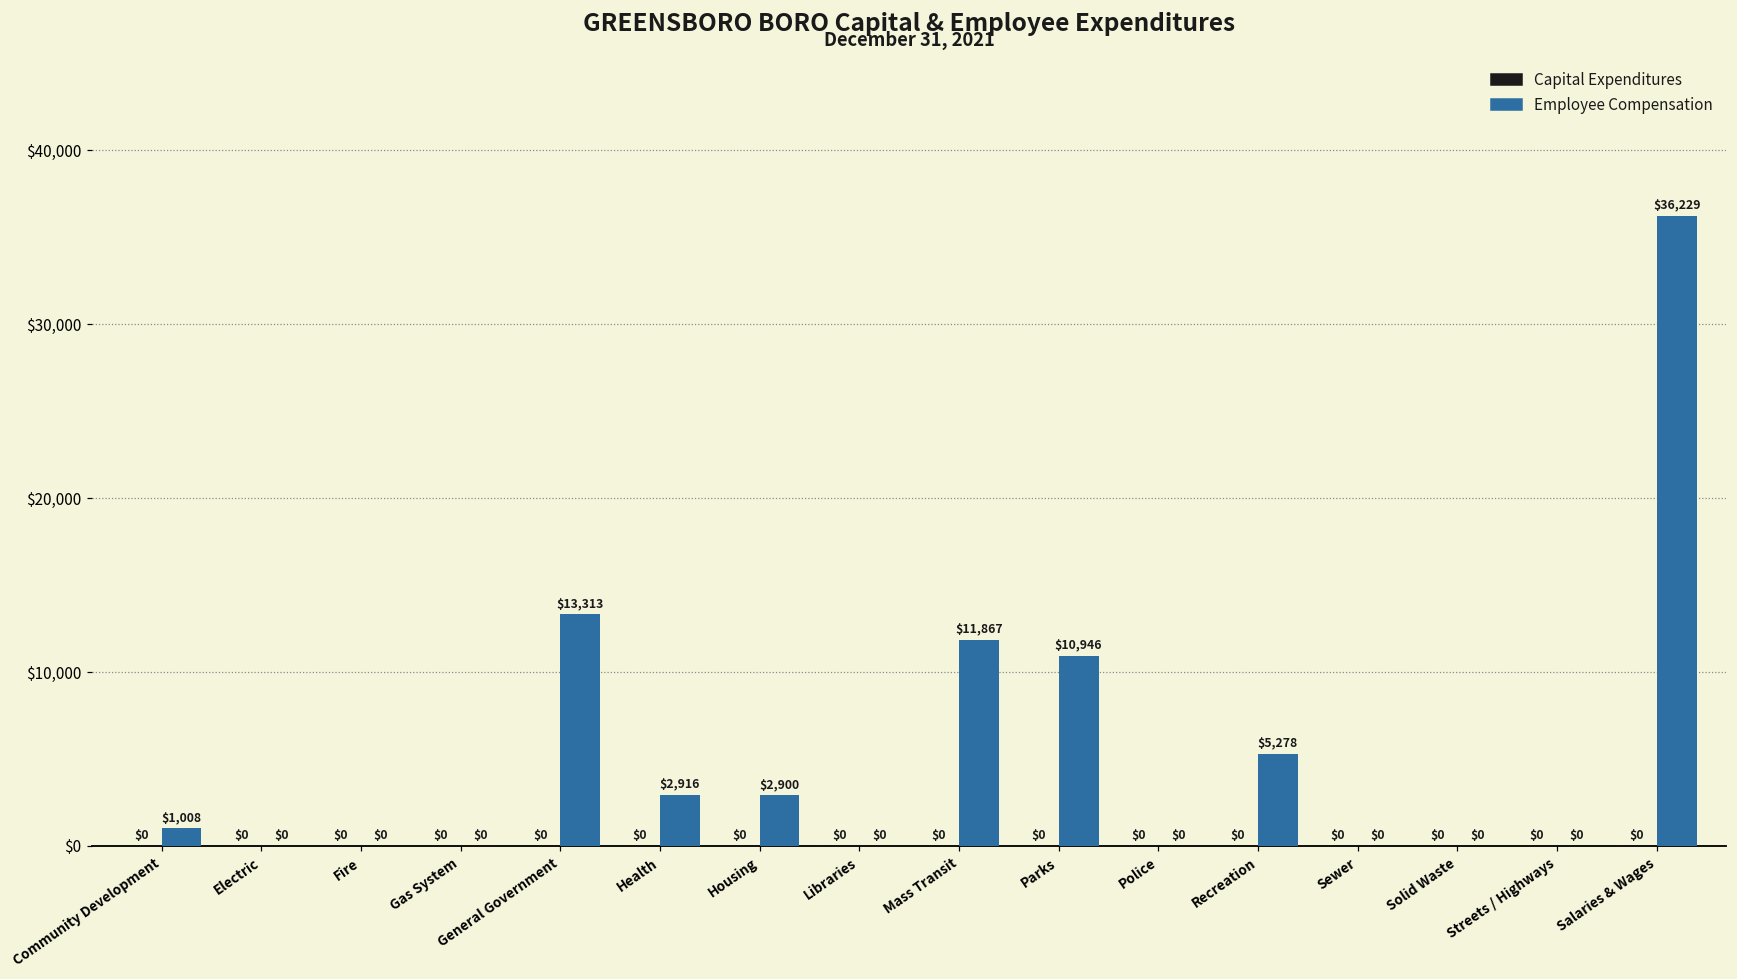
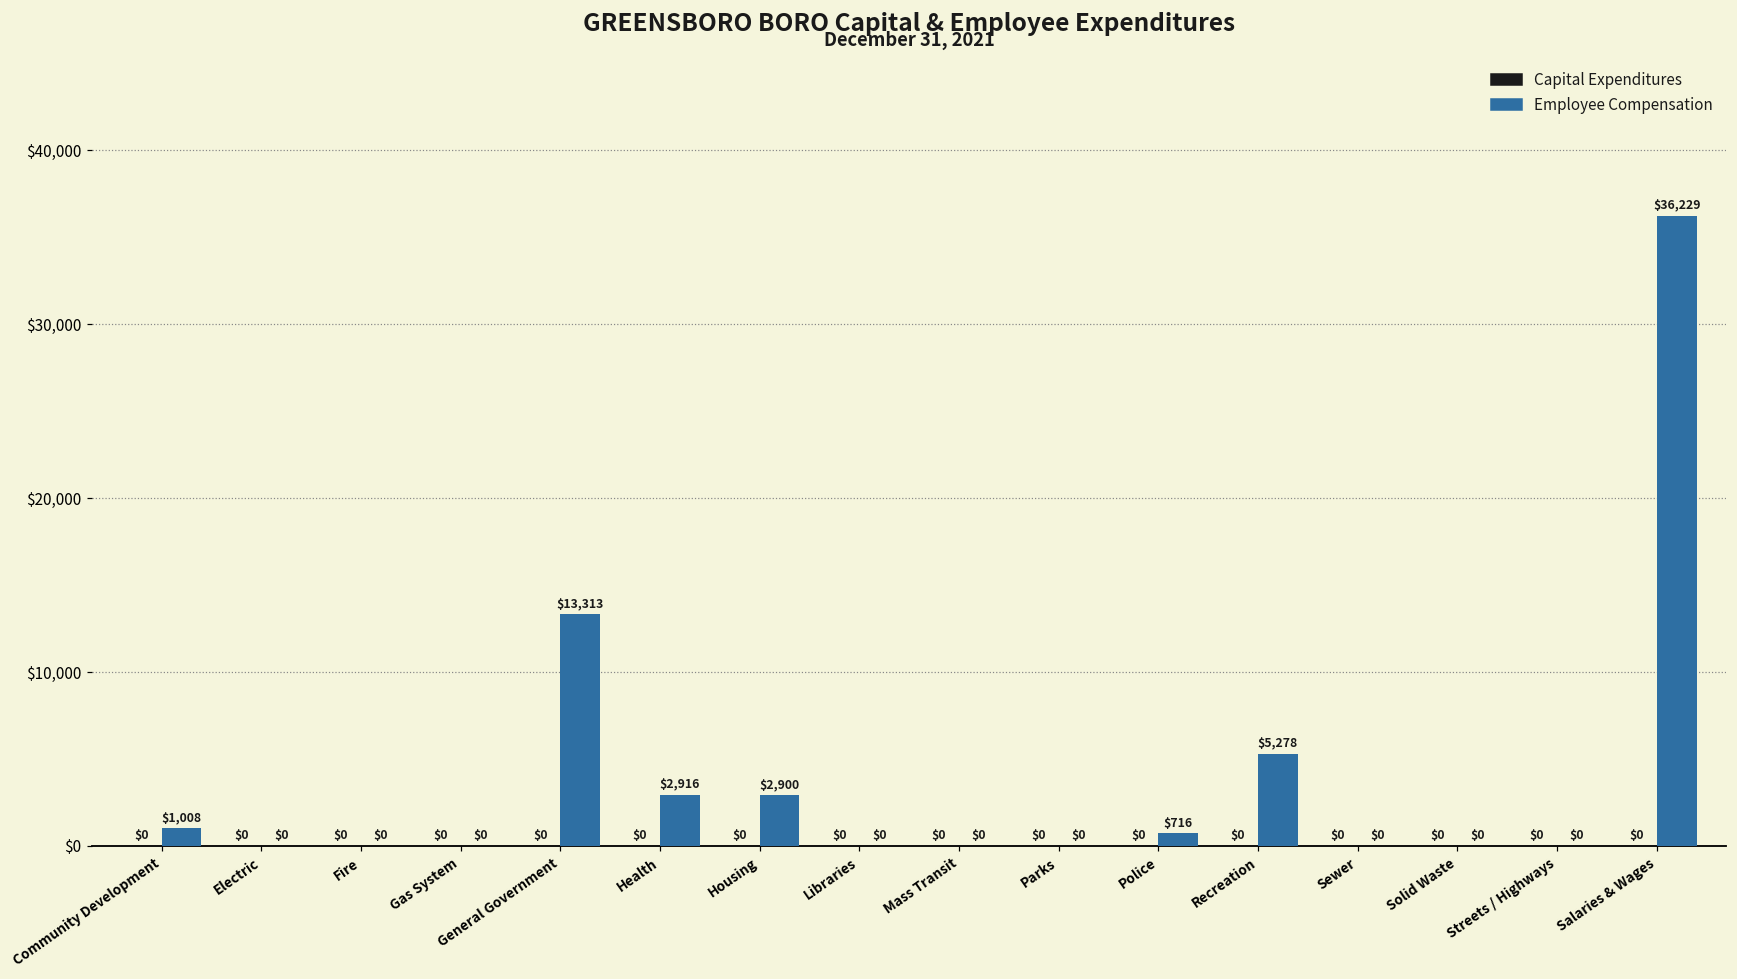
  {
    "Capital Expenditures": {
      "Community Development": "$0",
      "Electric": "$0",
      "Fire": "$0",
      "Gas System": "$0",
      "General Government": "$0",
      "Health": "$0",
      "Housing": "$0",
      "Libraries": "$0",
      "Mass Transit": "$0",
      "Parks": "$0",
      "Police": "$0",
      "Recreation": "$0",
      "Sewer": "$0",
      "Solid Waste": "$0",
      "Streets / Highways": "$0",
      "Salaries & Wages": "$0"
    },
    "Employee Compensation": {
      "Community Development": "$1,008",
      "Electric": "$0",
      "Fire": "$0",
      "Gas System": "$0",
      "General Government": "$13,313",
      "Health": "$2,916",
      "Housing": "$2,900",
      "Libraries": "$0",
-     "Mass Transit": "$11,867",
-     "Parks": "$10,946",
-     "Police": "$0",
+     "Mass Transit": "$0",
+     "Parks": "$0",
+     "Police": "$716",
      "Recreation": "$5,278",
      "Sewer": "$0",
      "Solid Waste": "$0",
      "Streets / Highways": "$0",
      "Salaries & Wages": "$36,229"
    }
  }
